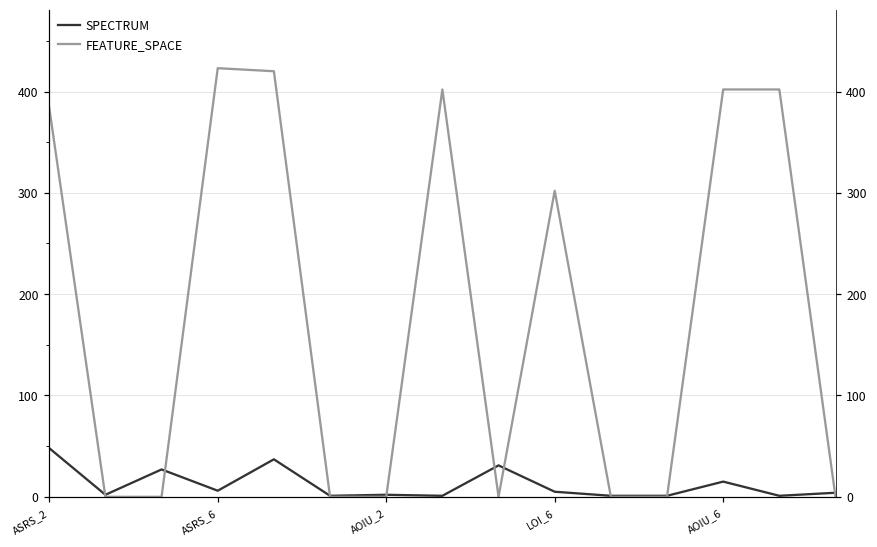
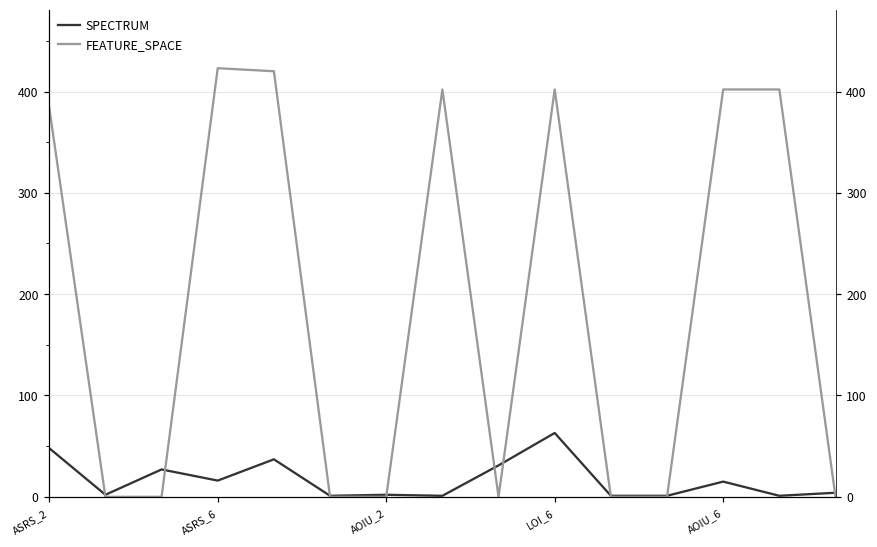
  {
    "SPECTRUM": {
      "ASRS_2": 50,
-     "ASRS_6": 10,
-     "LOI_6": 10,
+     "ASRS_6": 20,
+     "LOI_6": 60,
      "AOIU_6": 20
    },
    "FEATURE_SPACE": {
      "ASRS_2": 380,
      "ASRS_6": 420,
-     "LOI_6": 300,
+     "LOI_6": 400,
      "AOIU_6": 400
    }
  }
